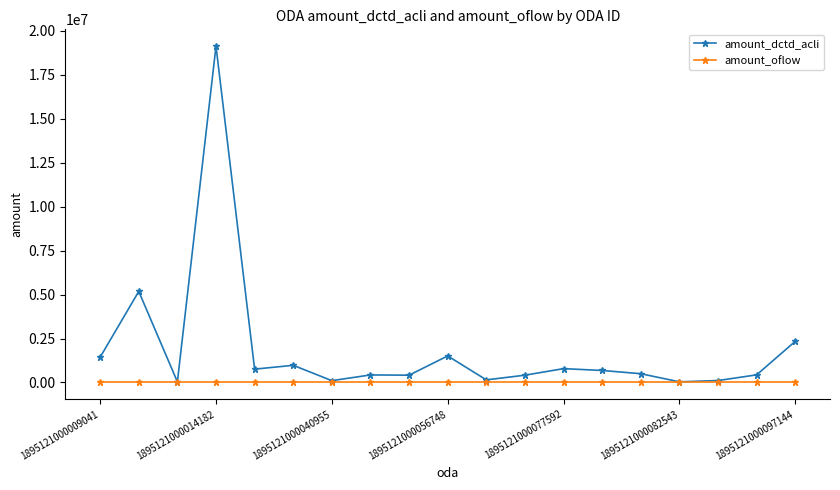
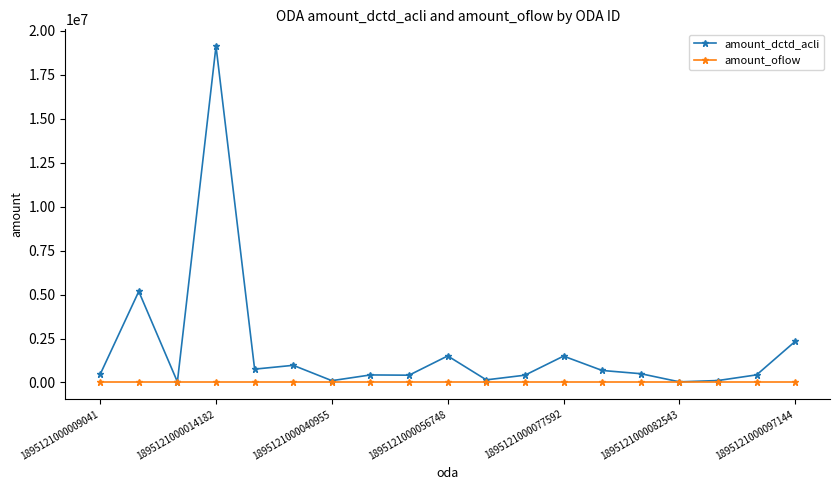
  {
    "amount_dctd_acli": {
-     "1895121000009041": 1400000,
+     "1895121000009041": 500000,
      "1895121000014182": 19100000,
      "1895121000056748": 1500000,
-     "1895121000077592": 800000,
+     "1895121000077592": 1500000,
      "1895121000097144": 2300000
    },
    "amount_oflow": {
      "1895121000009041": 0,
      "1895121000014182": 0,
      "1895121000056748": 0,
      "1895121000077592": 0,
      "1895121000097144": 0
    }
  }
